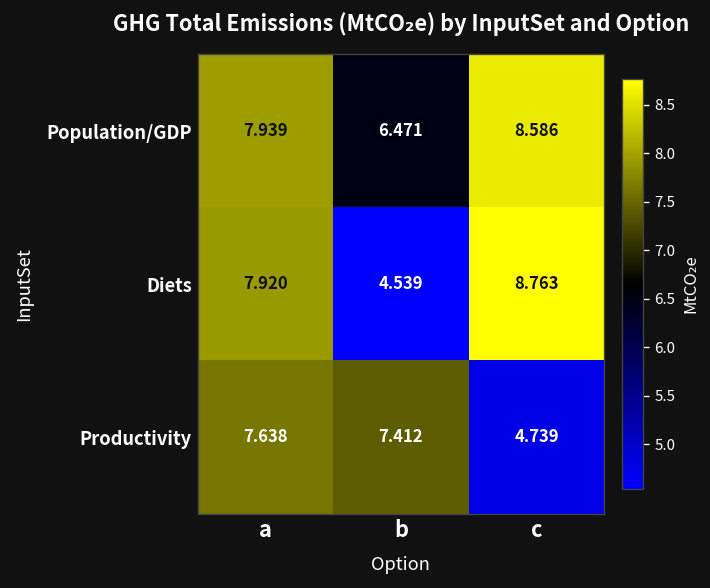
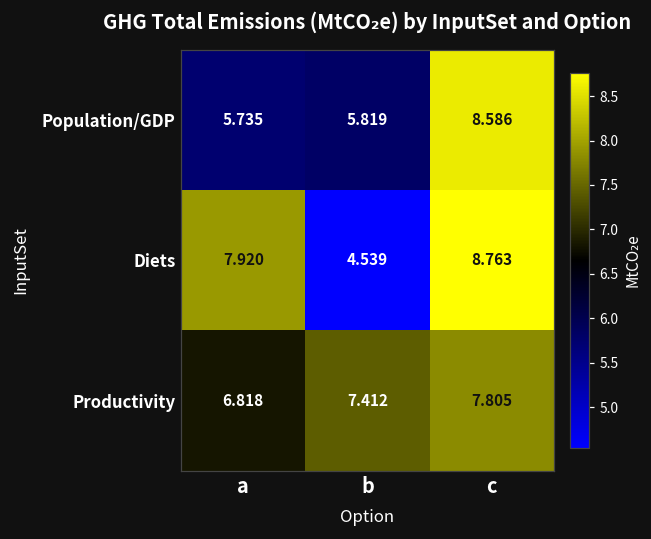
  {
    "Population/GDP": {
-     "a": 7.939,
-     "b": 6.471,
+     "a": 5.735,
+     "b": 5.819,
      "c": 8.586
    },
    "Diets": {
      "a": 7.920,
      "b": 4.539,
      "c": 8.763
    },
    "Productivity": {
-     "a": 7.638,
+     "a": 6.818,
      "b": 7.412,
-     "c": 4.739
+     "c": 7.805
    }
  }
